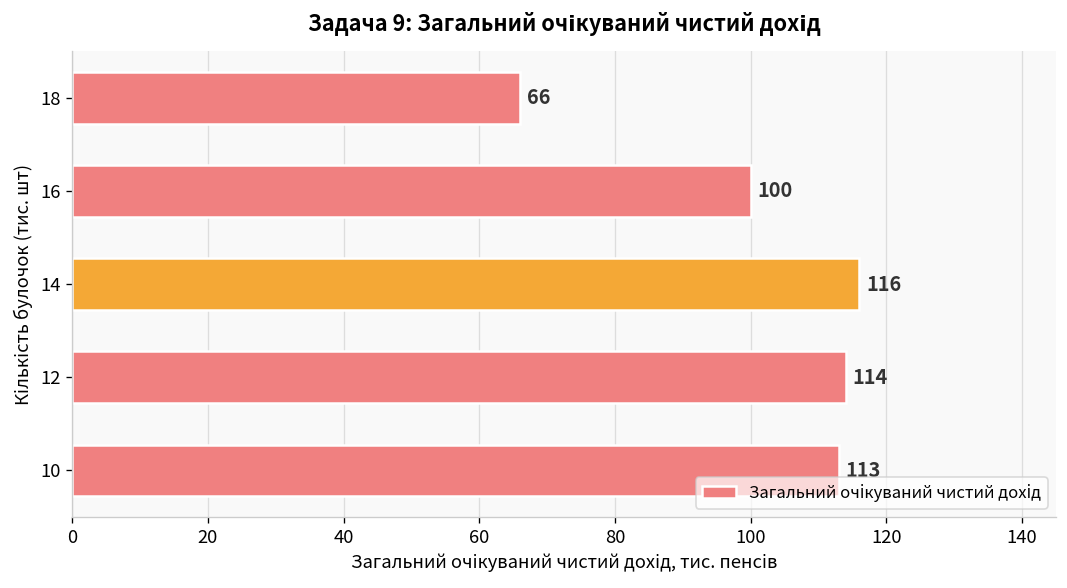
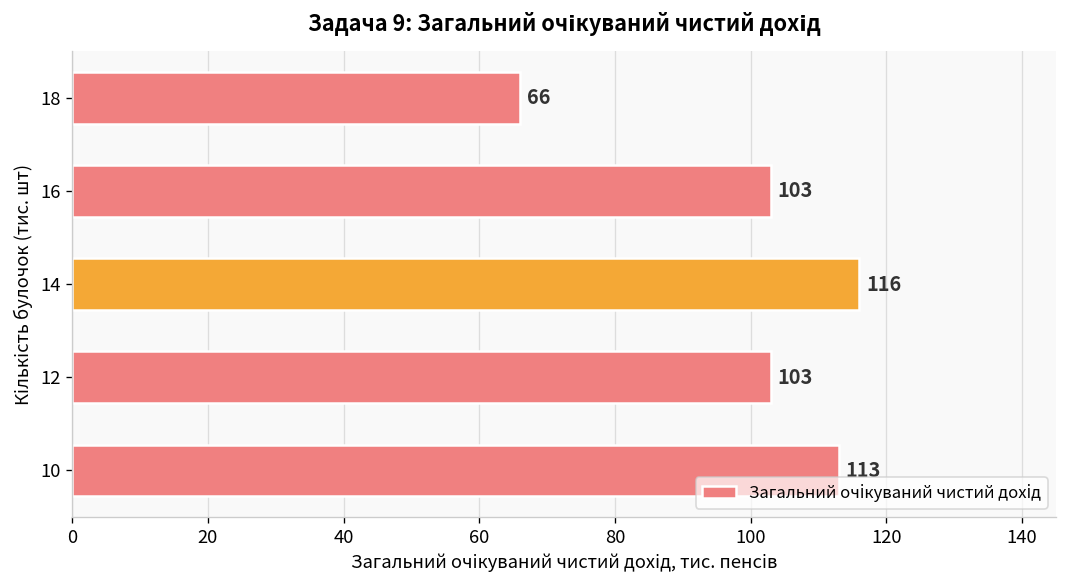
  {
    "18": 66,
-   "16": 100,
+   "16": 103,
    "14": 116,
-   "12": 114
+   "12": 103
  }
